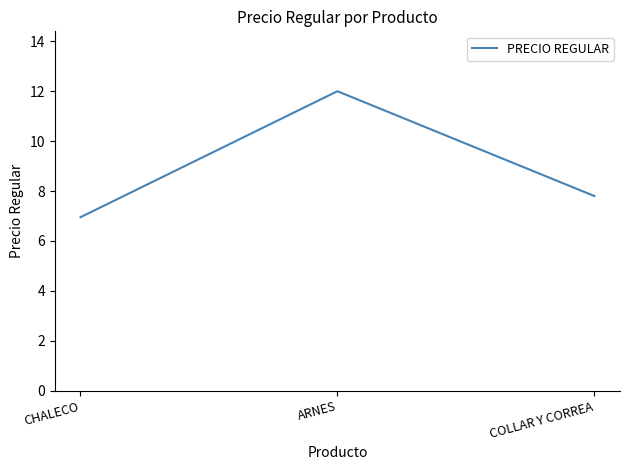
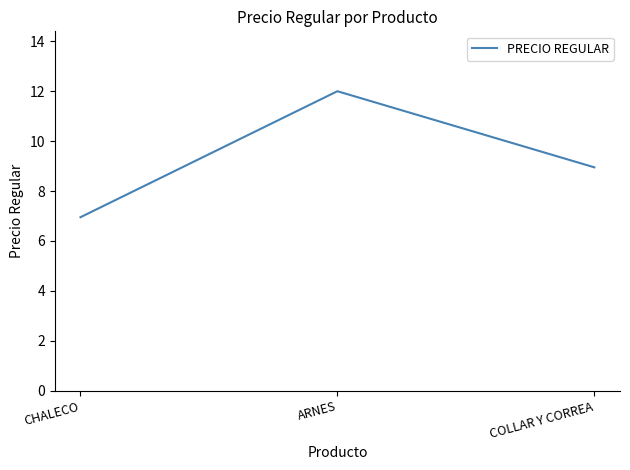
  {
    "CHALECO": 7.0,
    "ARNES": 12.0,
-   "COLLAR Y CORREA": 7.8
+   "COLLAR Y CORREA": 9.0
  }
